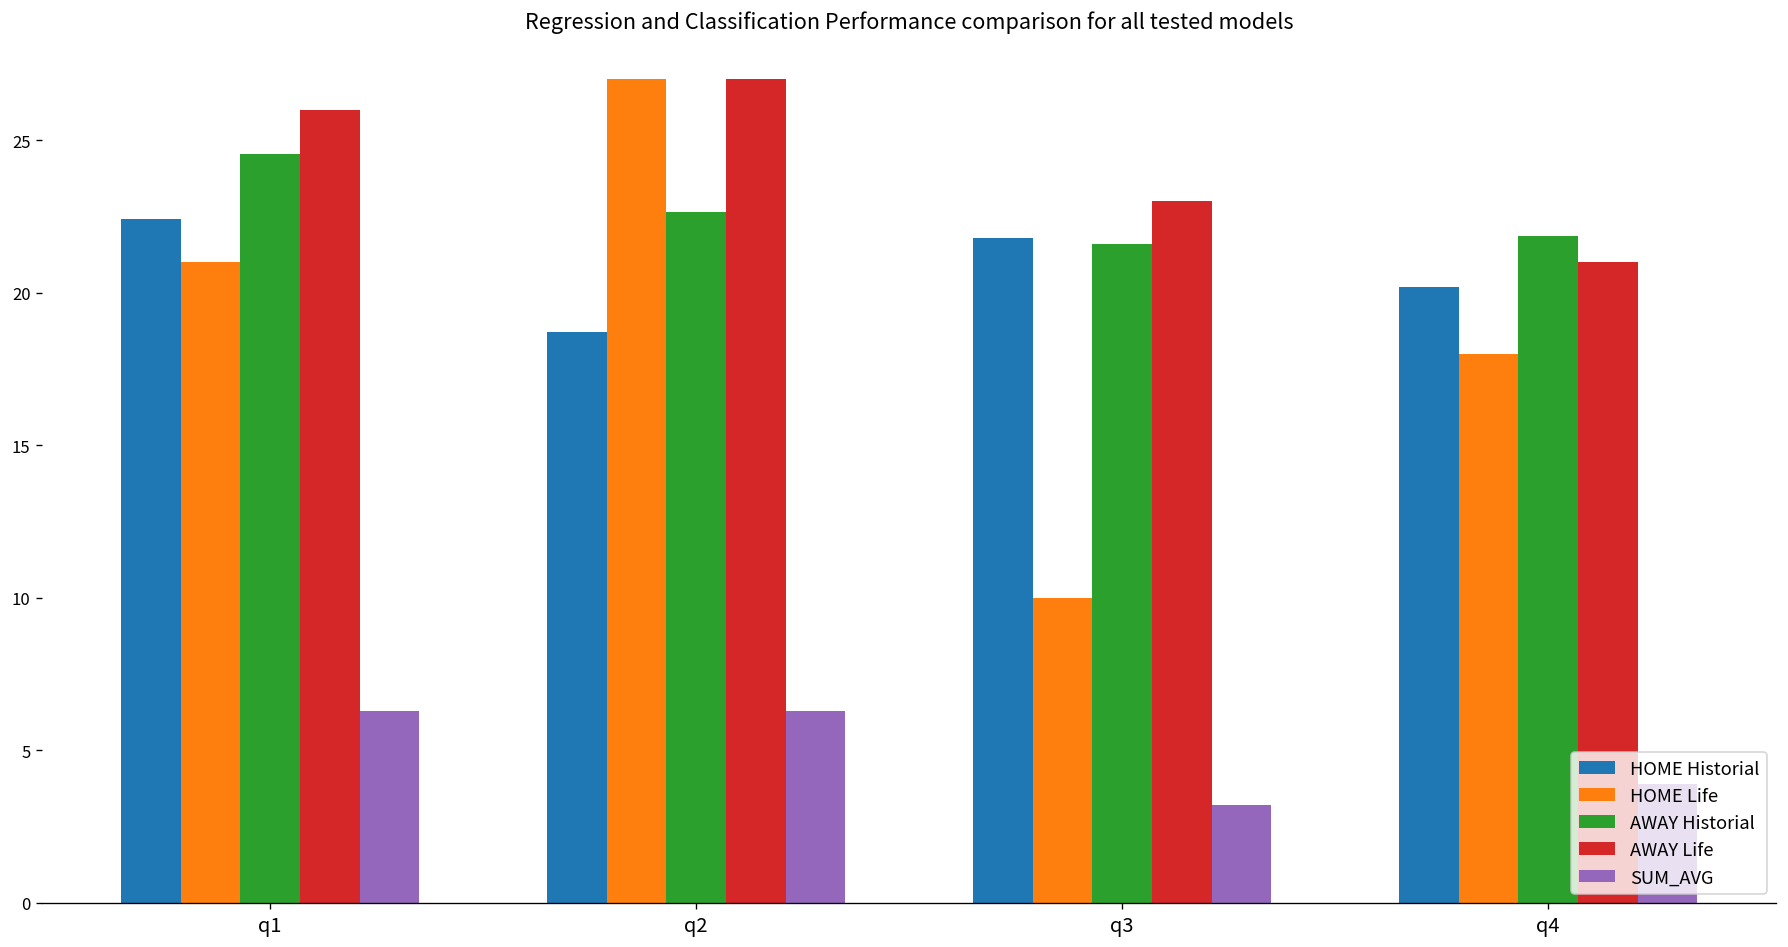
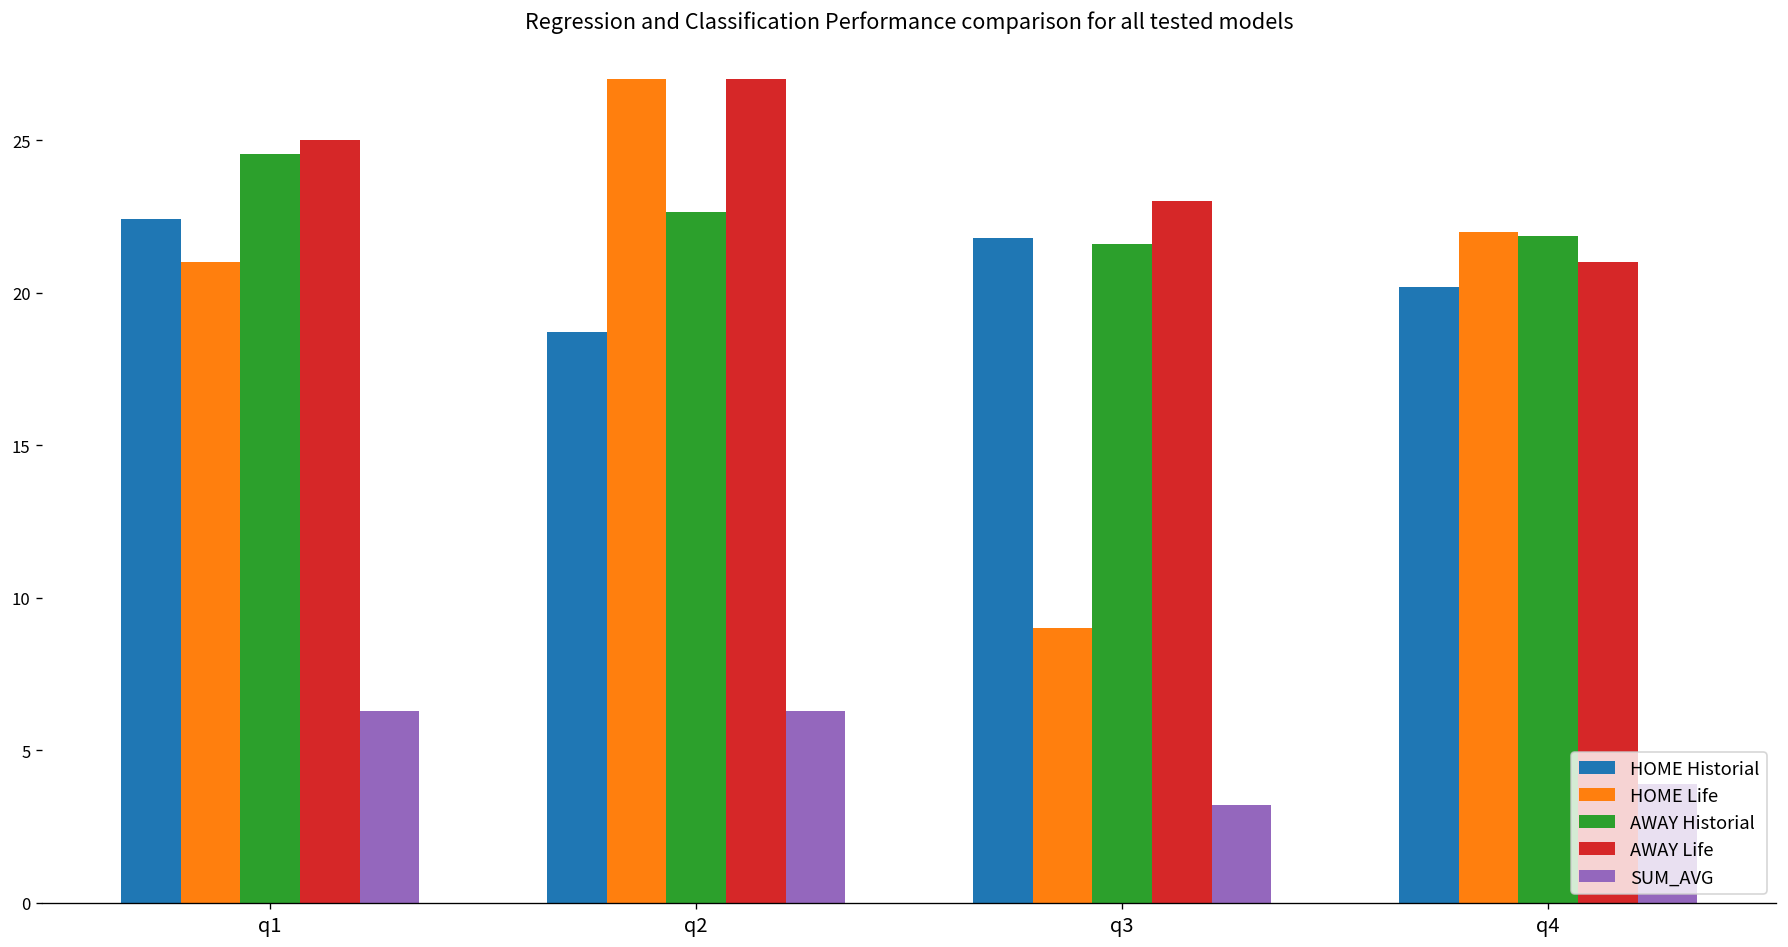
  {
    "HOME Historial": {
      "q1": 22.4,
      "q2": 18.7,
      "q3": 21.8,
      "q4": 20.2
    },
    "HOME Life": {
      "q1": 21,
      "q2": 27,
-     "q3": 10,
-     "q4": 18
+     "q3": 9,
+     "q4": 22
    },
    "AWAY Historial": {
      "q1": 24.5,
      "q2": 22.6,
      "q3": 21.6,
      "q4": 21.9
    },
    "AWAY Life": {
-     "q1": 26,
+     "q1": 25,
      "q2": 27,
      "q3": 23,
      "q4": 21
    },
    "SUM_AVG": {
      "q1": 6.3,
      "q2": 6.3,
      "q3": 3.2
    }
  }
